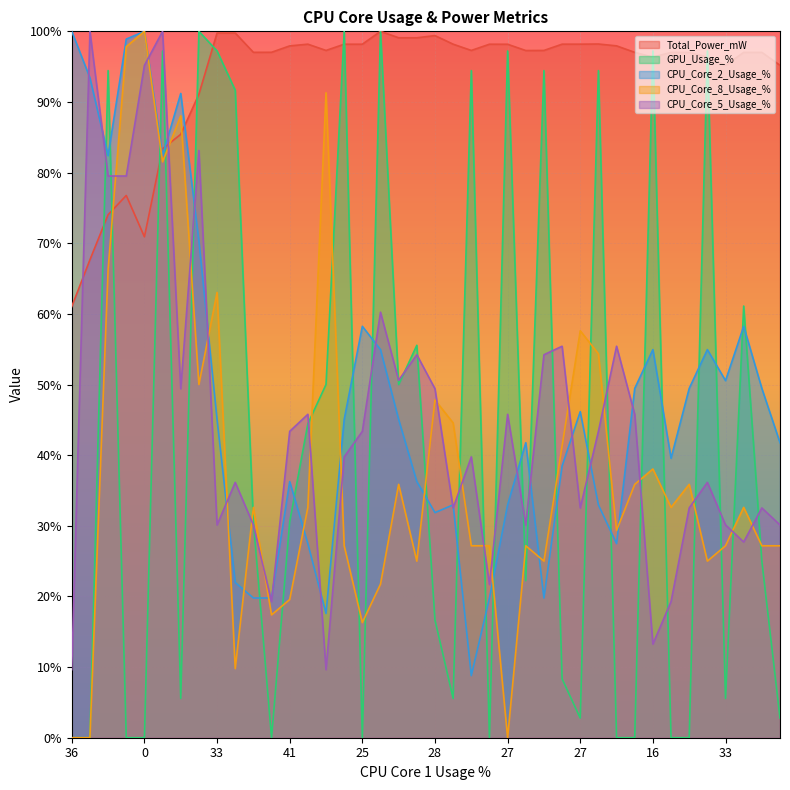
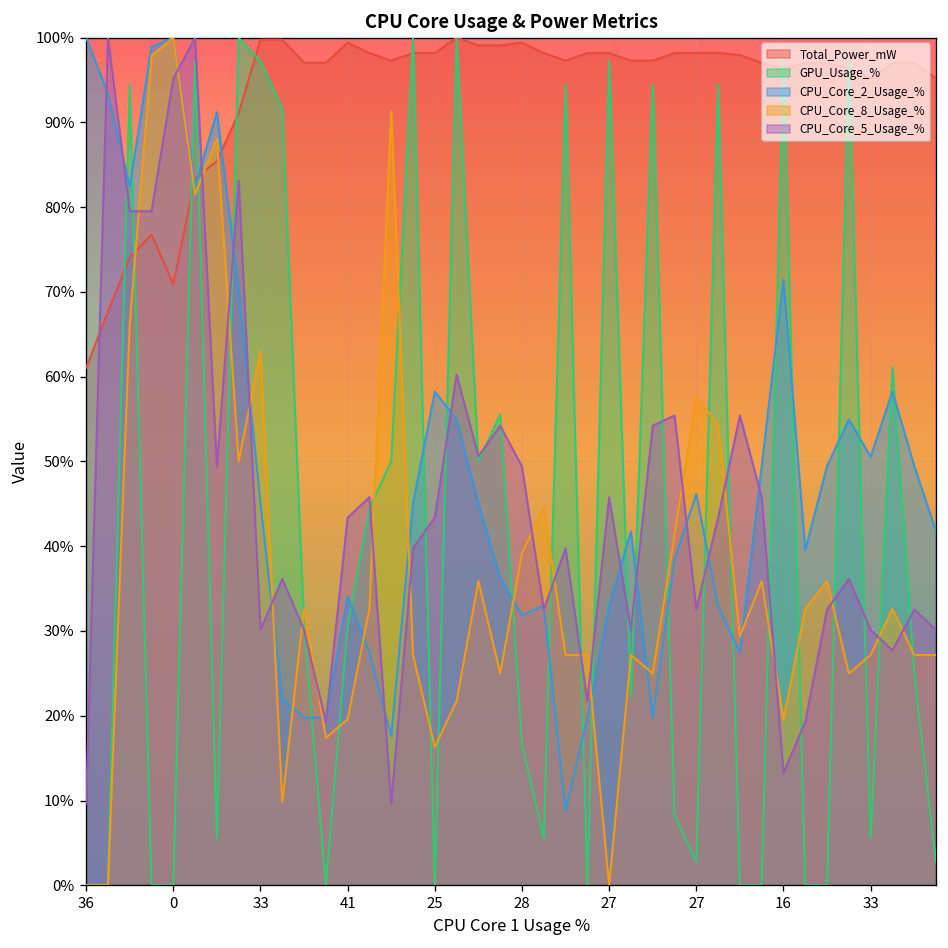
  {
    "Total_Power_mW": {
      "36": "61%",
      "0": "71%",
-     "41": "98%",
+     "41": "99%",
      "28": "99%"
    },
    "GPU_Usage_%": {
      "0": "0%",
      "41": "31%",
      "28": "17%"
    },
    "CPU_Core_2_Usage_%": {
      "36": "100%",
-     "41": "36%",
+     "41": "34%",
      "28": "32%",
-     "16": "55%"
+     "16": "71%"
    },
    "CPU_Core_8_Usage_%": {
      "41": "20%",
-     "28": "48%",
-     "16": "38%"
+     "28": "39%",
+     "16": "20%"
    },
    "CPU_Core_5_Usage_%": {
      "36": "10%",
      "0": "95%",
      "41": "43%",
      "28": "49%",
      "16": "13%"
    }
  }
